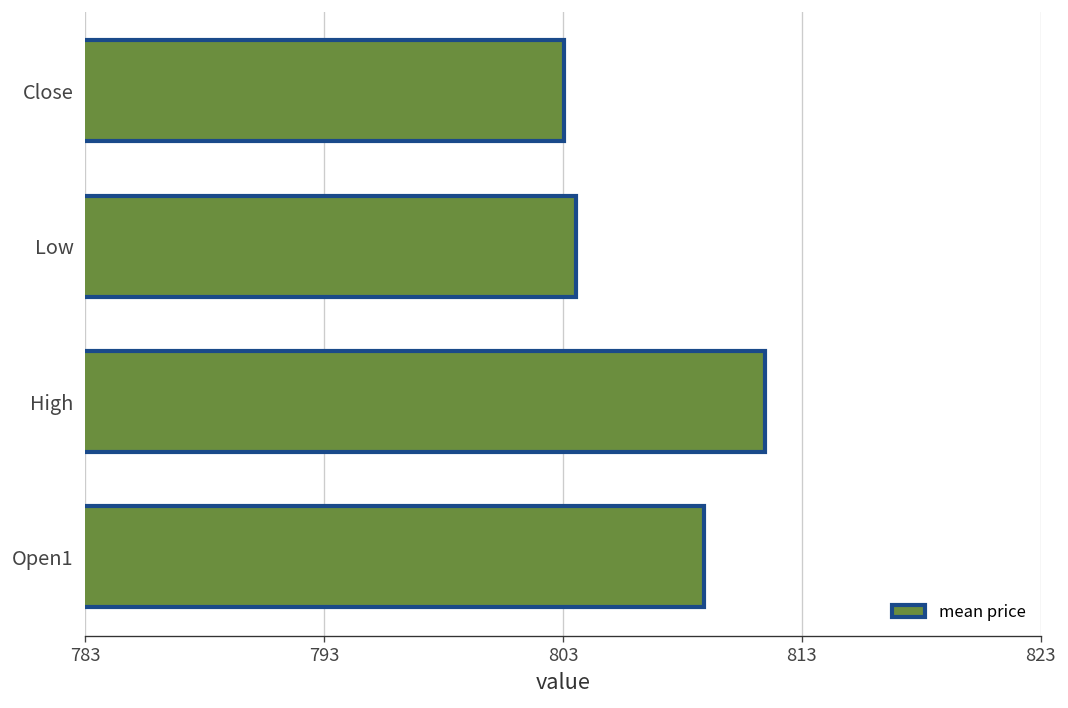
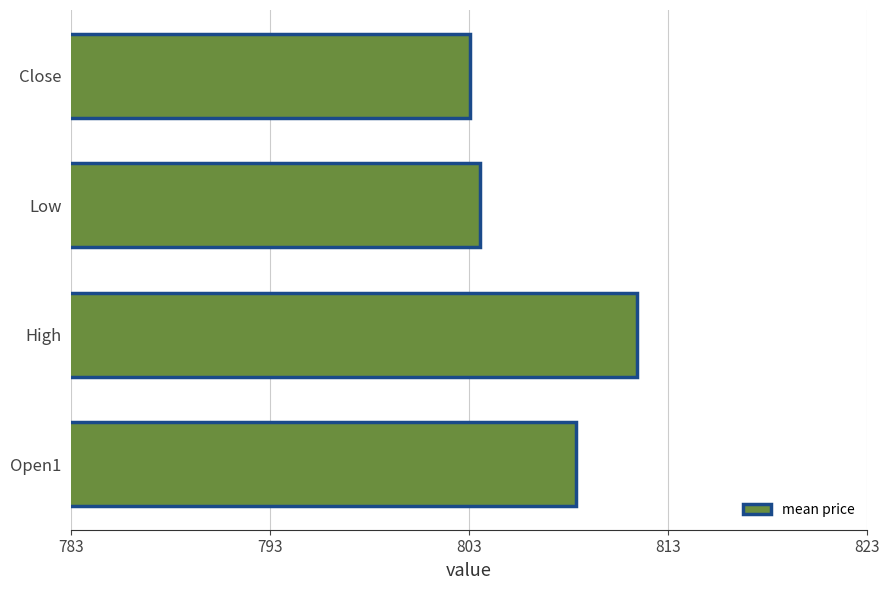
  {
    "Close": 803.0,
    "Low": 803.5,
    "High": 811.5,
-   "Open1": 808.9
+   "Open1": 808.4
  }
